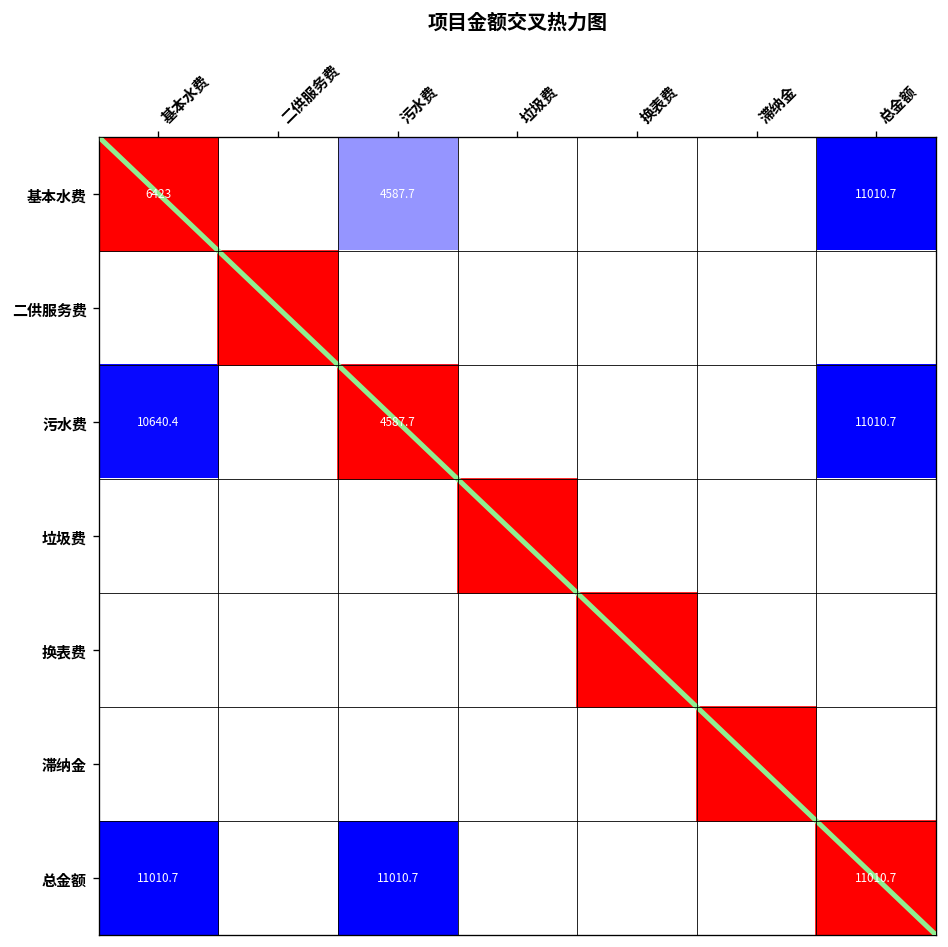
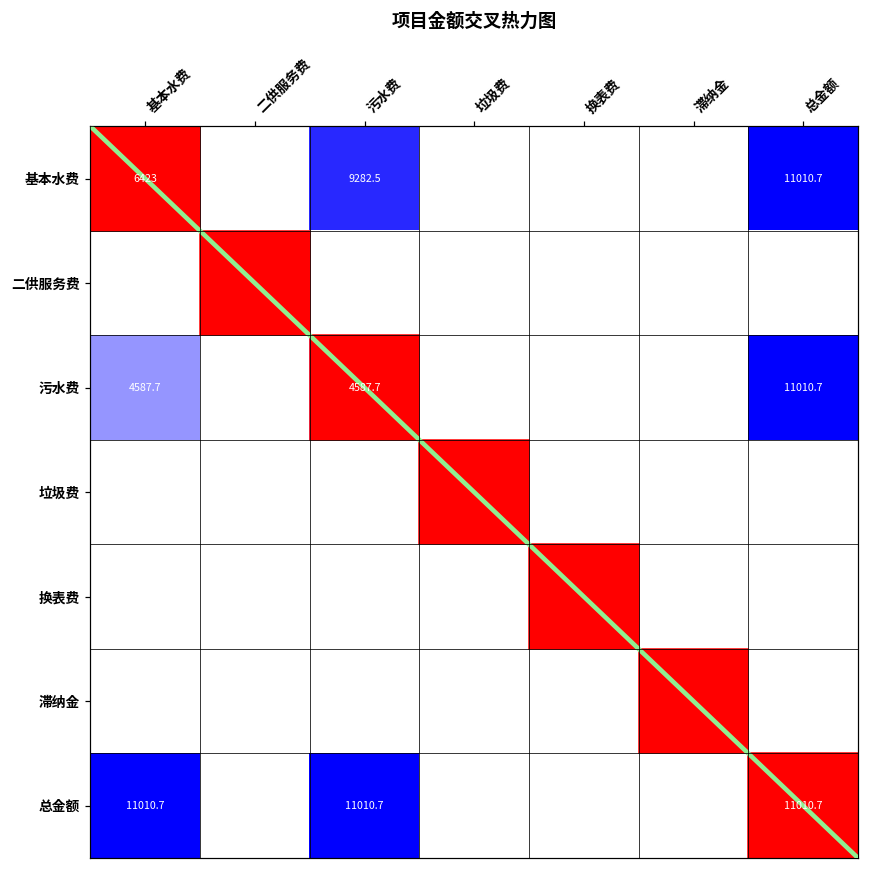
  {
    "基本水费": {
-     "污水费": 4587.7,
+     "污水费": 9282.5,
      "总金额": 11010.7
    },
    "污水费": {
-     "基本水费": 10640.4,
+     "基本水费": 4587.7,
      "总金额": 11010.7
    },
    "总金额": {
      "基本水费": 11010.7,
      "污水费": 11010.7
    }
  }
